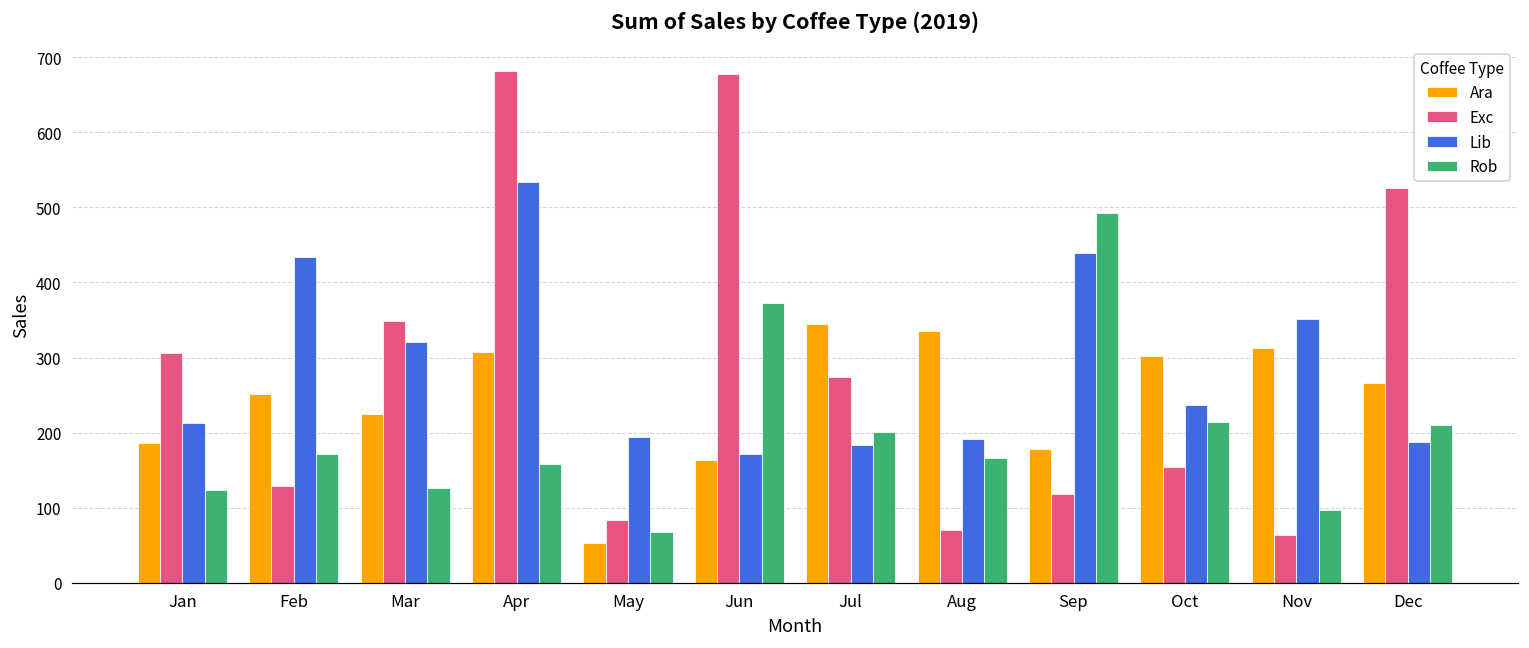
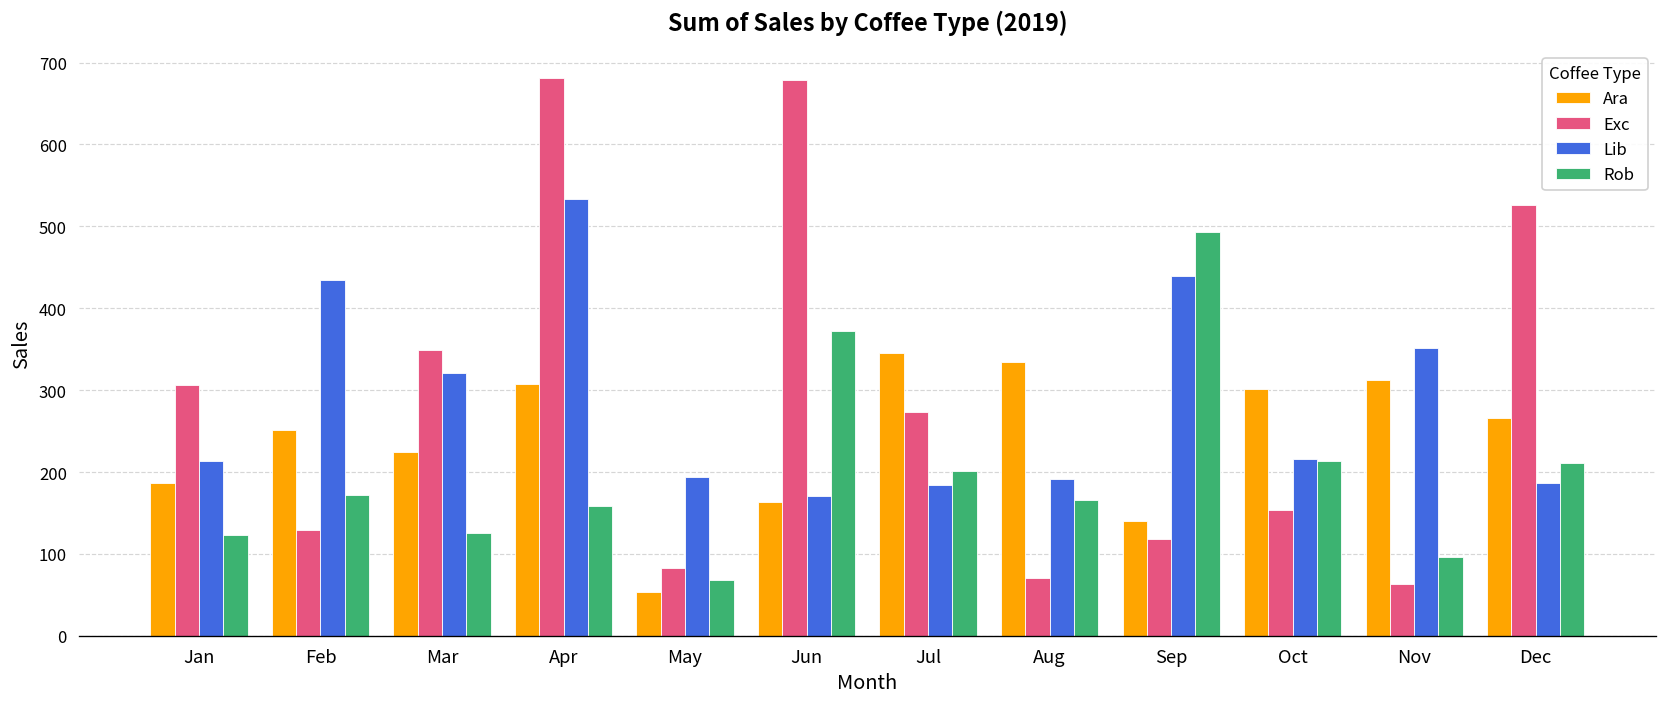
  {
    "Ara": {
      "Jan": 190,
      "Feb": 250,
      "Mar": 220,
      "Apr": 310,
      "May": 50,
      "Jun": 160,
      "Jul": 350,
      "Aug": 330,
-     "Sep": 180,
+     "Sep": 140,
      "Oct": 300,
      "Nov": 310,
      "Dec": 270
    },
    "Exc": {
      "Jan": 310,
      "Feb": 130,
      "Mar": 350,
      "Apr": 680,
      "May": 80,
      "Jun": 680,
      "Jul": 270,
      "Aug": 70,
      "Sep": 120,
      "Oct": 150,
      "Nov": 60,
      "Dec": 530
    },
    "Lib": {
      "Jan": 210,
      "Feb": 430,
      "Mar": 320,
      "Apr": 530,
      "May": 190,
      "Jun": 170,
      "Jul": 180,
      "Aug": 190,
      "Sep": 440,
-     "Oct": 240,
+     "Oct": 220,
      "Nov": 350,
      "Dec": 190
    },
    "Rob": {
      "Jan": 120,
      "Feb": 170,
      "Mar": 130,
      "Apr": 160,
      "May": 70,
      "Jun": 370,
      "Jul": 200,
      "Aug": 170,
      "Sep": 490,
      "Oct": 210,
      "Nov": 100,
      "Dec": 210
    }
  }
